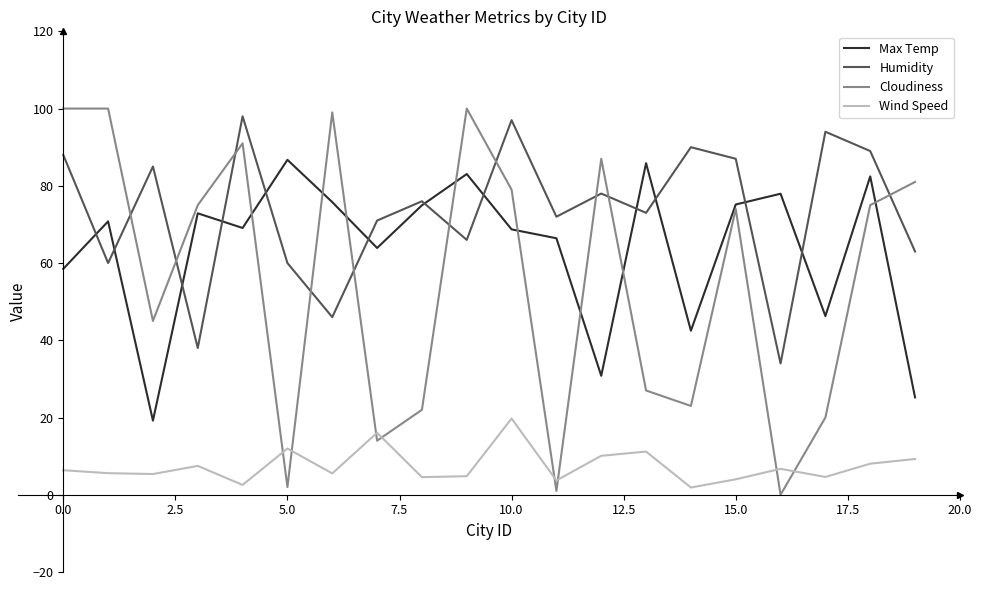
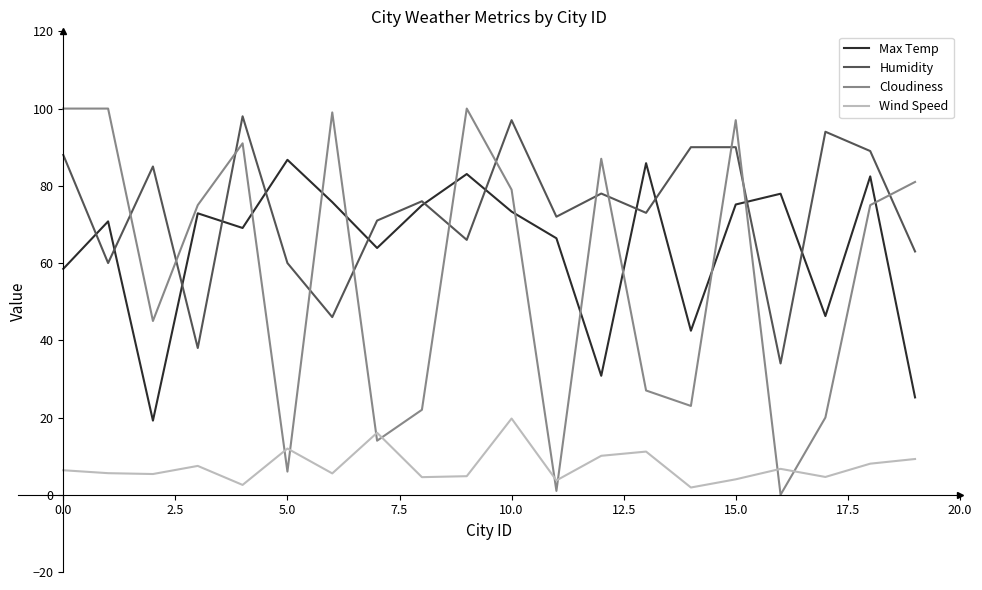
  {
    "Max Temp": {
      "0.0": 59,
      "5.0": 87,
-     "10.0": 69,
+     "10.0": 73,
      "15.0": 75
    },
    "Humidity": {
      "0.0": 88,
      "5.0": 60,
      "10.0": 97,
-     "15.0": 87
+     "15.0": 90
    },
    "Cloudiness": {
      "0.0": 100,
-     "5.0": 2,
+     "5.0": 6,
      "10.0": 79,
-     "15.0": 74
+     "15.0": 97
    },
    "Wind Speed": {
      "0.0": 6,
      "5.0": 12,
      "10.0": 20,
      "15.0": 4
    }
  }
